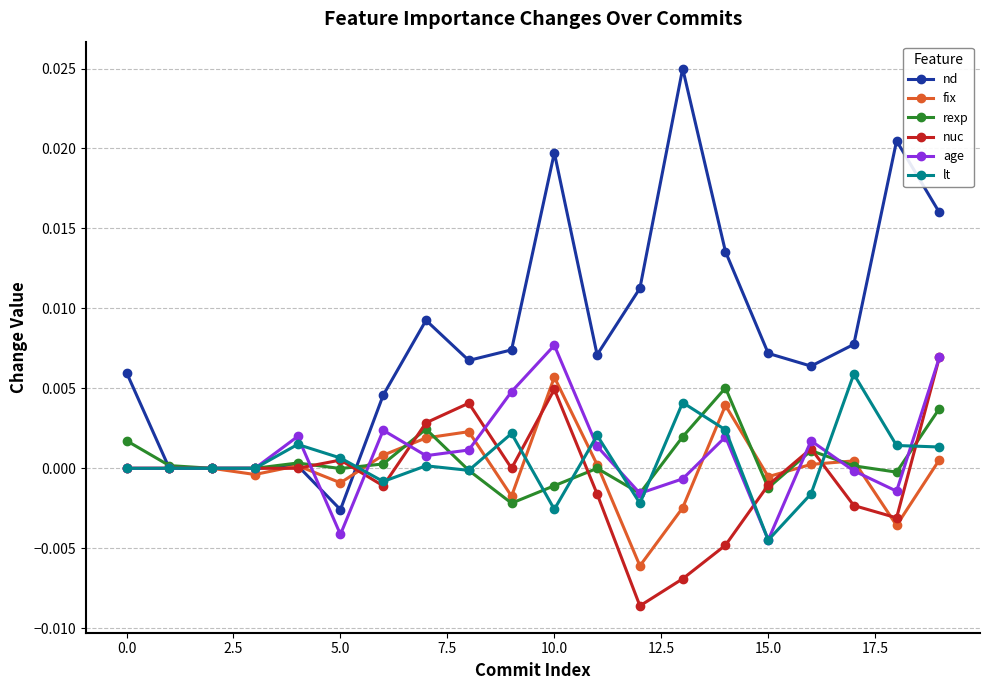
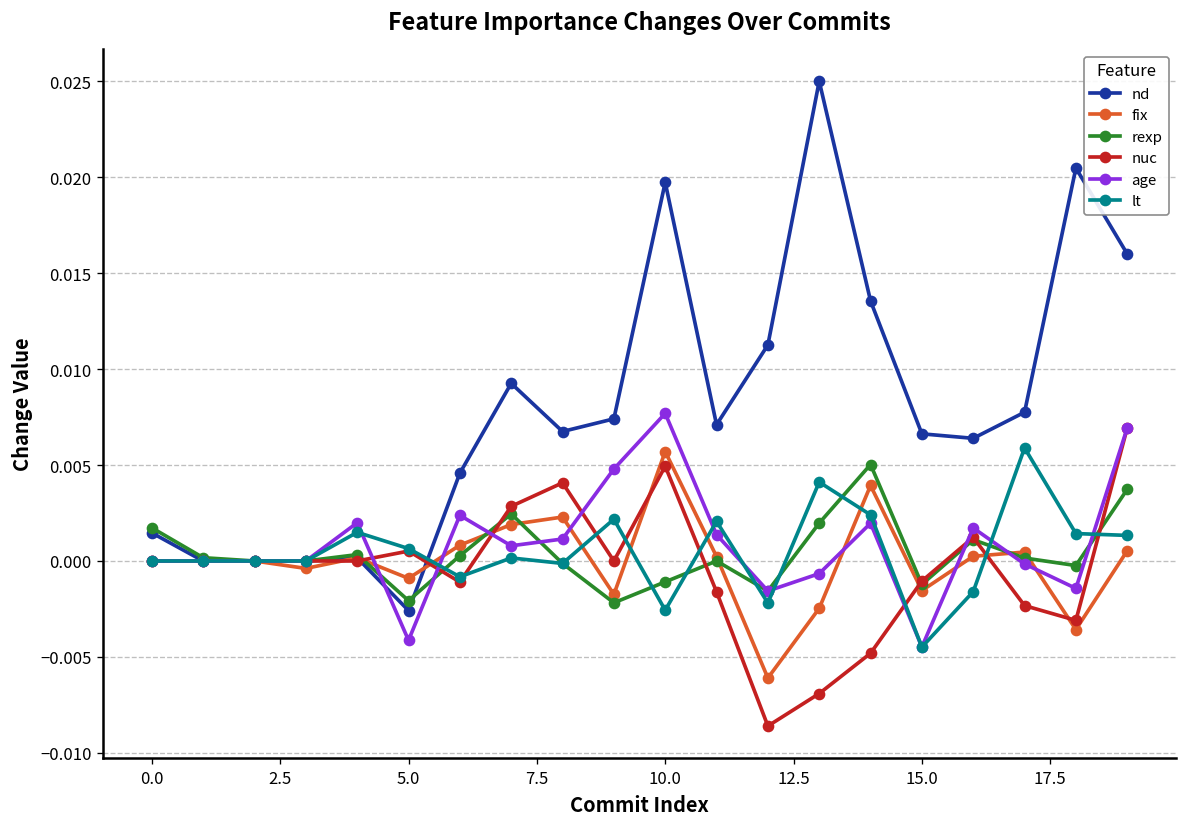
  {
    "nd": {
-     "0.0": 0.0060,
+     "0.0": 0.0015,
      "5.0": -0.0026,
      "10.0": 0.0197,
-     "15.0": 0.0072
+     "15.0": 0.0066
    },
    "fix": {
      "5.0": -0.0009,
      "10.0": 0.0057,
-     "15.0": -0.0005
+     "15.0": -0.0015
    },
    "rexp": {
      "0.0": 0.0017,
-     "5.0": 0.0000,
+     "5.0": -0.0021,
      "10.0": -0.0011,
      "15.0": -0.0012
    },
    "nuc": {
      "10.0": 0.0049,
      "15.0": -0.0010
    },
    "age": {
      "5.0": -0.0041,
      "10.0": 0.0077
    },
    "lt": {
      "10.0": -0.0026
    }
  }
